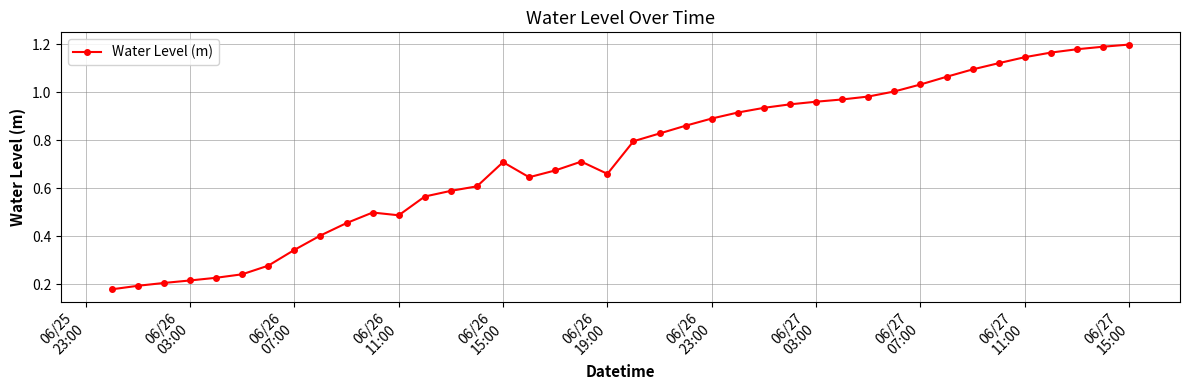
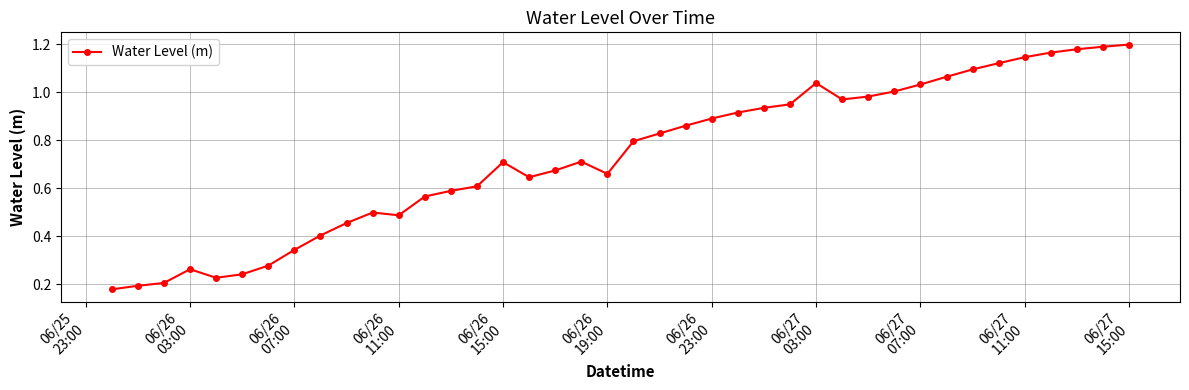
  {
-   "06/26 03:00": 0.22,
+   "06/26 03:00": 0.26,
    "06/26 07:00": 0.34,
    "06/26 11:00": 0.49,
    "06/26 15:00": 0.71,
    "06/26 19:00": 0.66,
    "06/26 23:00": 0.89,
-   "06/27 03:00": 0.96,
+   "06/27 03:00": 1.04,
    "06/27 07:00": 1.03,
    "06/27 11:00": 1.15,
    "06/27 15:00": 1.20
  }
